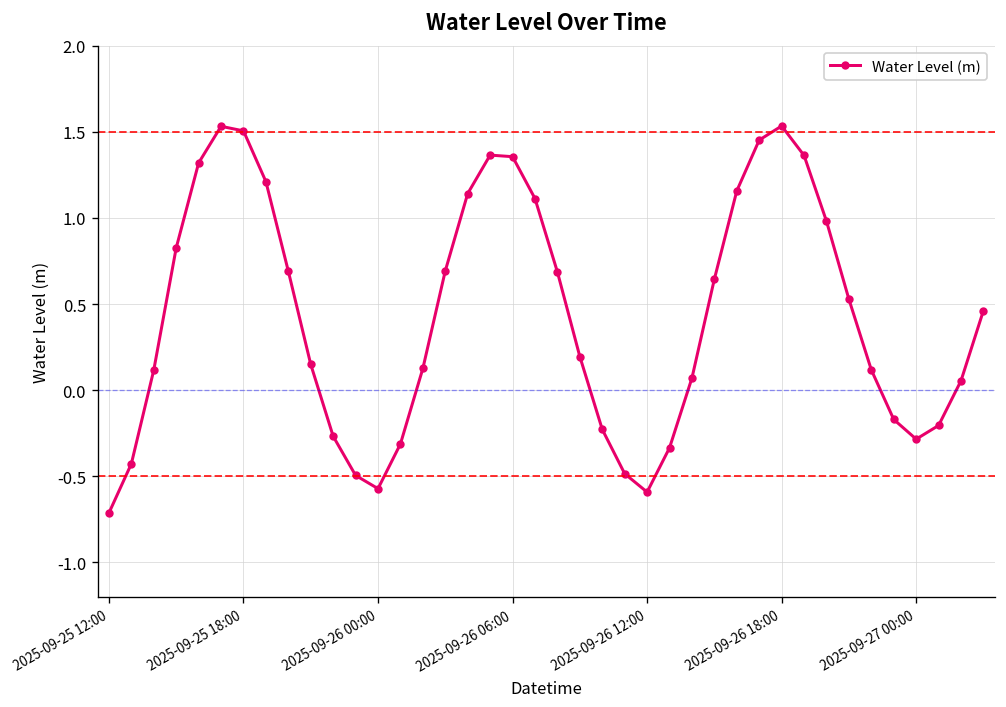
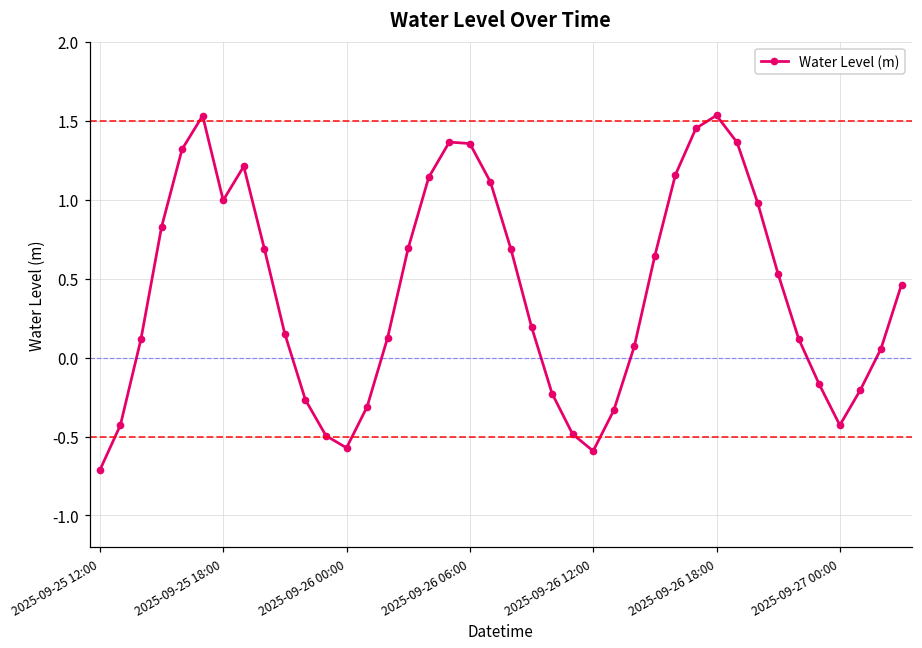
  {
    "2025-09-25 12:00": -0.71,
-   "2025-09-25 18:00": 1.51,
+   "2025-09-25 18:00": 1.00,
    "2025-09-26 00:00": -0.57,
    "2025-09-26 06:00": 1.36,
    "2025-09-26 12:00": -0.59,
    "2025-09-26 18:00": 1.53,
-   "2025-09-27 00:00": -0.28
+   "2025-09-27 00:00": -0.43
  }
